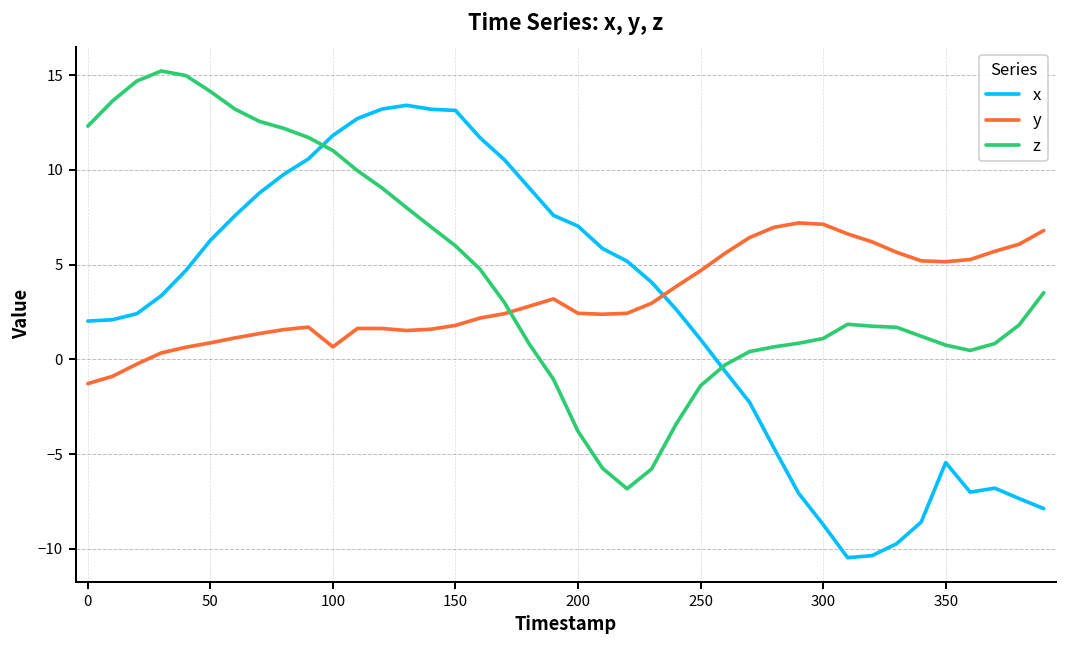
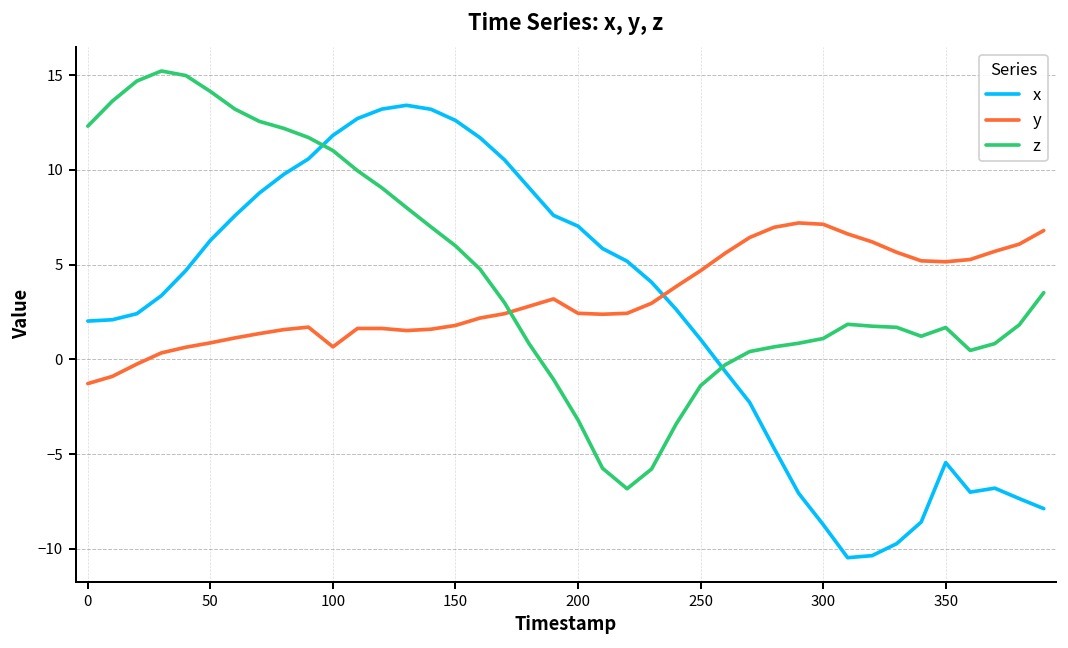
  {
    "x": {
      "0": 2.0,
      "50": 6.3,
      "100": 11.8,
-     "150": 13.1,
+     "150": 12.6,
      "200": 7.0,
      "250": 1.1,
      "300": -8.7,
      "350": -5.5
    },
    "y": {
      "0": -1.3,
      "50": 0.9,
      "100": 0.7,
      "150": 1.8,
      "200": 2.4,
      "250": 4.7,
      "300": 7.1,
      "350": 5.2
    },
    "z": {
      "0": 12.3,
      "50": 14.1,
      "100": 11.0,
      "150": 6.0,
-     "200": -3.8,
+     "200": -3.2,
      "250": -1.4,
      "300": 1.1,
-     "350": 0.8
+     "350": 1.7
    }
  }
